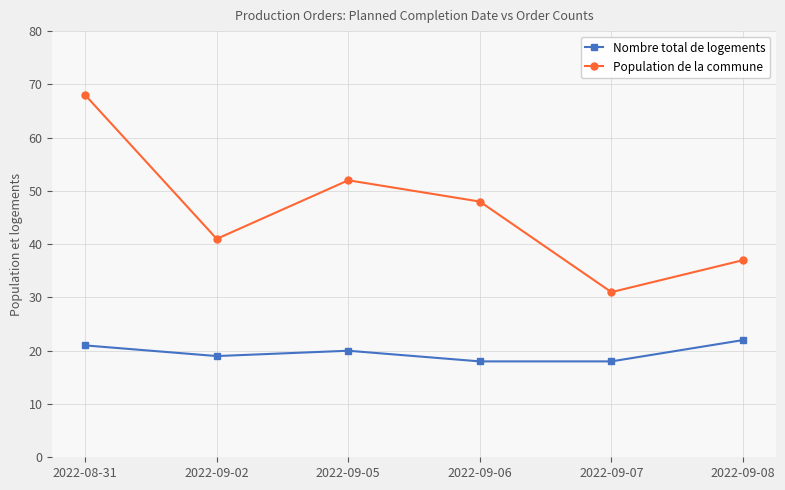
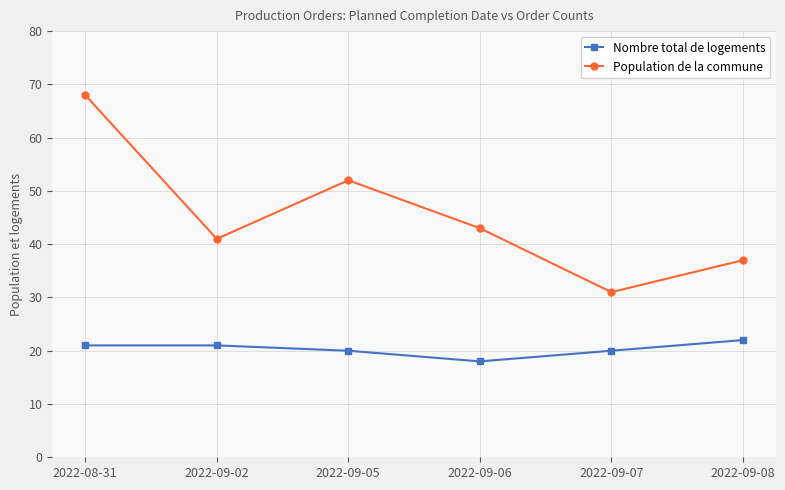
  {
    "Nombre total de logements": {
      "2022-08-31": 21,
-     "2022-09-02": 19,
+     "2022-09-02": 21,
      "2022-09-05": 20,
      "2022-09-06": 18,
-     "2022-09-07": 18,
+     "2022-09-07": 20,
      "2022-09-08": 22
    },
    "Population de la commune": {
      "2022-08-31": 68,
      "2022-09-02": 41,
      "2022-09-05": 52,
-     "2022-09-06": 48,
+     "2022-09-06": 43,
      "2022-09-07": 31,
      "2022-09-08": 37
    }
  }
